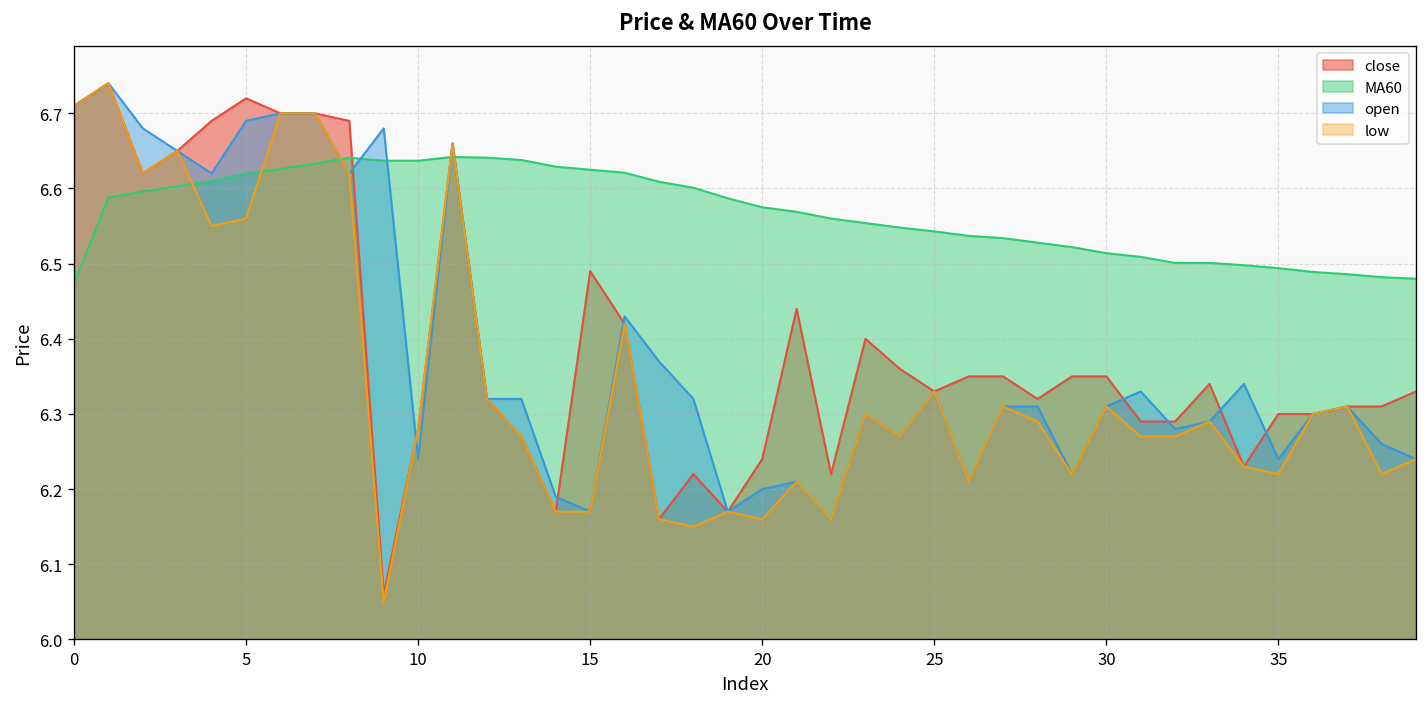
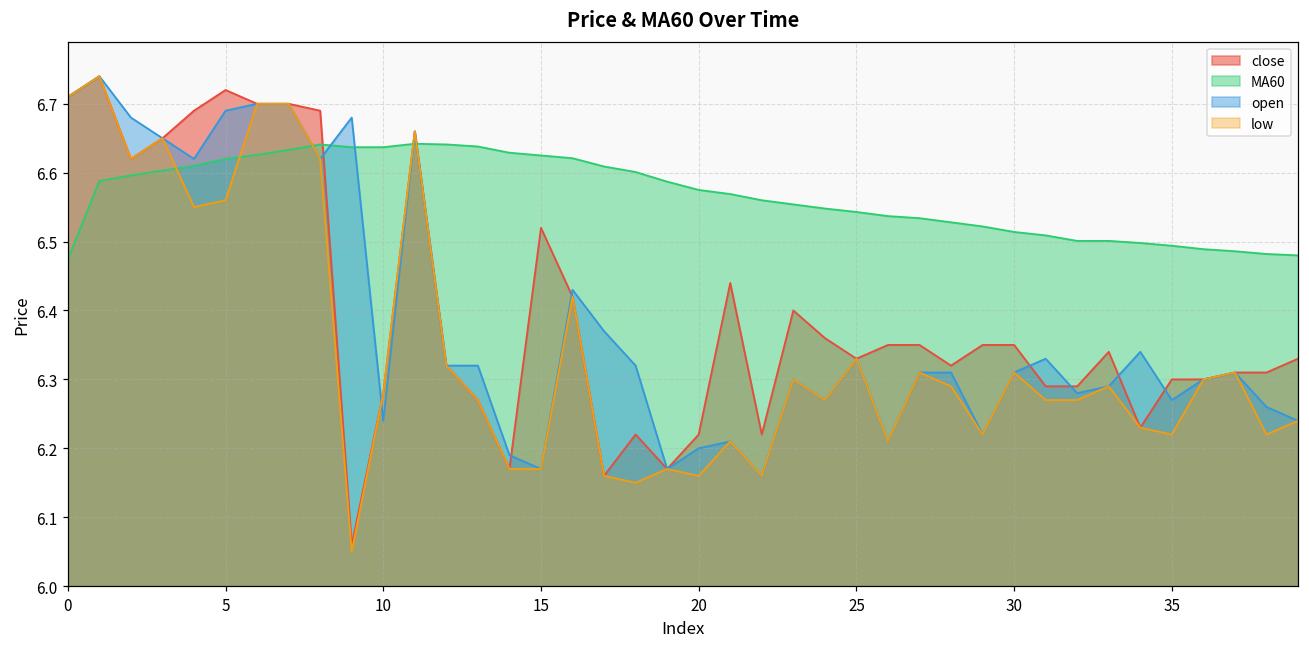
  {
    "close": {
      "5": 6.72,
-     "15": 6.49,
-     "20": 6.24,
+     "15": 6.52,
+     "20": 6.22,
      "30": 6.35,
      "35": 6.30
    },
    "MA60": {
      "0": 6.47,
      "5": 6.62,
      "10": 6.64,
      "15": 6.63,
      "20": 6.58,
      "25": 6.54,
      "30": 6.51,
      "35": 6.49
    },
    "open": {
      "5": 6.69,
      "10": 6.24,
      "20": 6.20,
-     "35": 6.24
+     "35": 6.27
    },
    "low": {
      "5": 6.56,
      "20": 6.16,
      "35": 6.22
    }
  }
